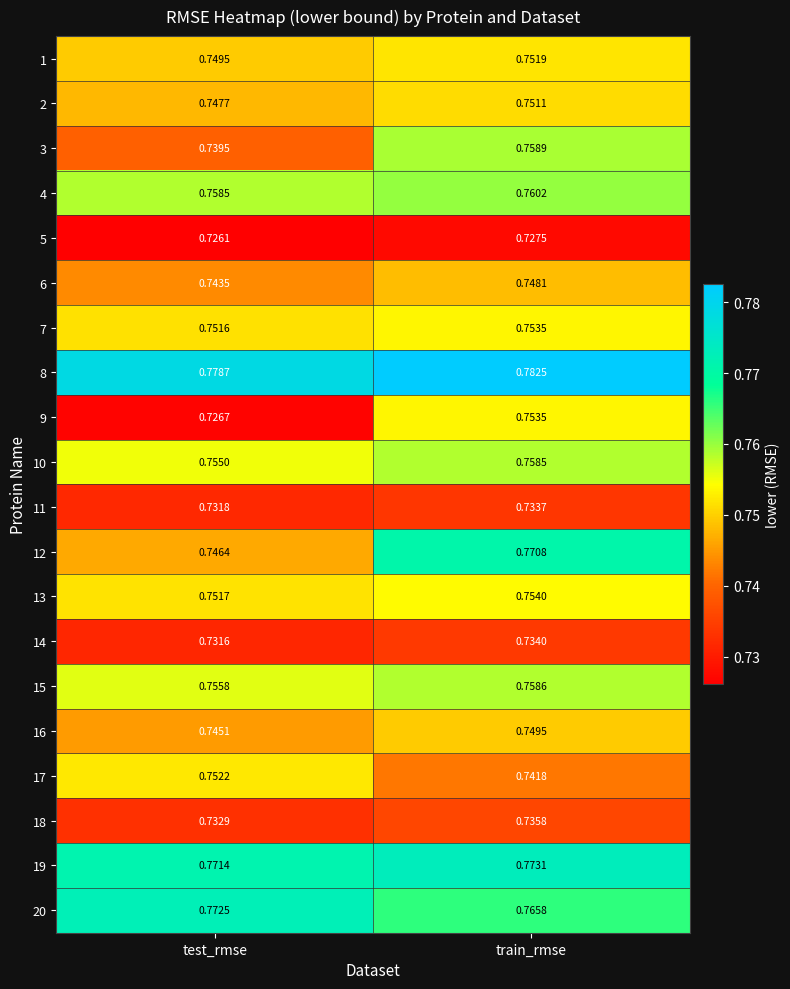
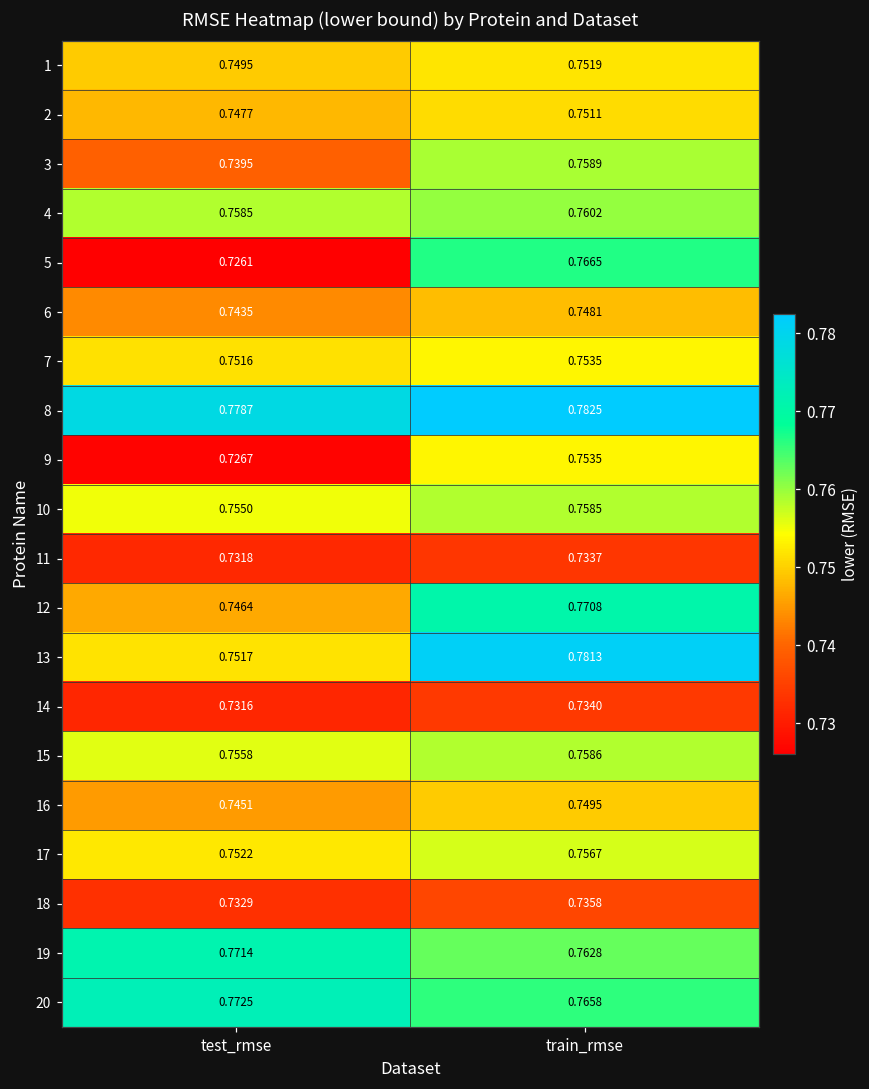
  {
    "1": {
      "test_rmse": 0.7495,
      "train_rmse": 0.7519
    },
    "2": {
      "test_rmse": 0.7477,
      "train_rmse": 0.7511
    },
    "3": {
      "test_rmse": 0.7395,
      "train_rmse": 0.7589
    },
    "4": {
      "test_rmse": 0.7585,
      "train_rmse": 0.7602
    },
    "5": {
      "test_rmse": 0.7261,
-     "train_rmse": 0.7275
+     "train_rmse": 0.7665
    },
    "6": {
      "test_rmse": 0.7435,
      "train_rmse": 0.7481
    },
    "7": {
      "test_rmse": 0.7516,
      "train_rmse": 0.7535
    },
    "8": {
      "test_rmse": 0.7787,
      "train_rmse": 0.7825
    },
    "9": {
      "test_rmse": 0.7267,
      "train_rmse": 0.7535
    },
    "10": {
      "test_rmse": 0.7550,
      "train_rmse": 0.7585
    },
    "11": {
      "test_rmse": 0.7318,
      "train_rmse": 0.7337
    },
    "12": {
      "test_rmse": 0.7464,
      "train_rmse": 0.7708
    },
    "13": {
      "test_rmse": 0.7517,
-     "train_rmse": 0.7540
+     "train_rmse": 0.7813
    },
    "14": {
      "test_rmse": 0.7316,
      "train_rmse": 0.7340
    },
    "15": {
      "test_rmse": 0.7558,
      "train_rmse": 0.7586
    },
    "16": {
      "test_rmse": 0.7451,
      "train_rmse": 0.7495
    },
    "17": {
      "test_rmse": 0.7522,
-     "train_rmse": 0.7418
+     "train_rmse": 0.7567
    },
    "18": {
      "test_rmse": 0.7329,
      "train_rmse": 0.7358
    },
    "19": {
      "test_rmse": 0.7714,
-     "train_rmse": 0.7731
+     "train_rmse": 0.7628
    },
    "20": {
      "test_rmse": 0.7725,
      "train_rmse": 0.7658
    }
  }
